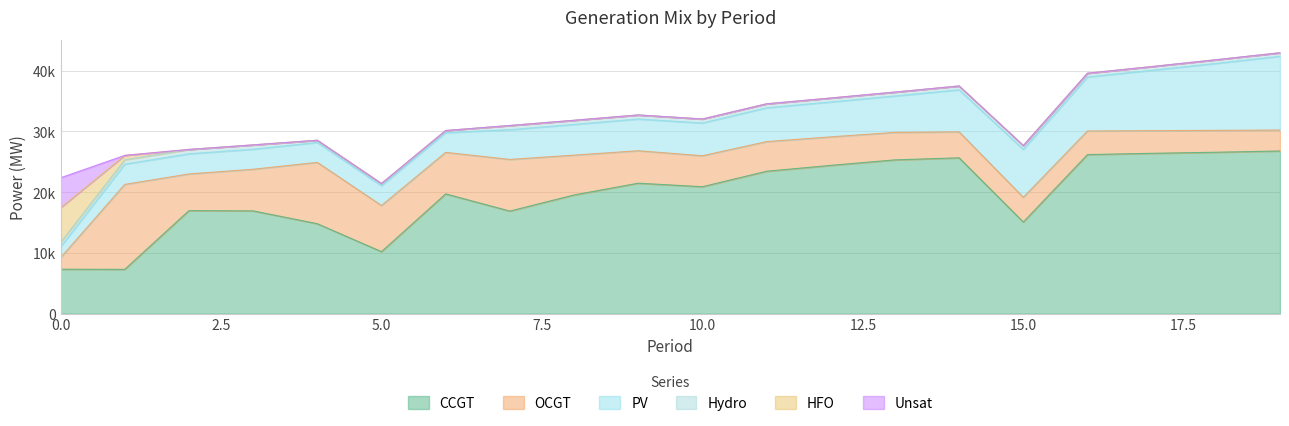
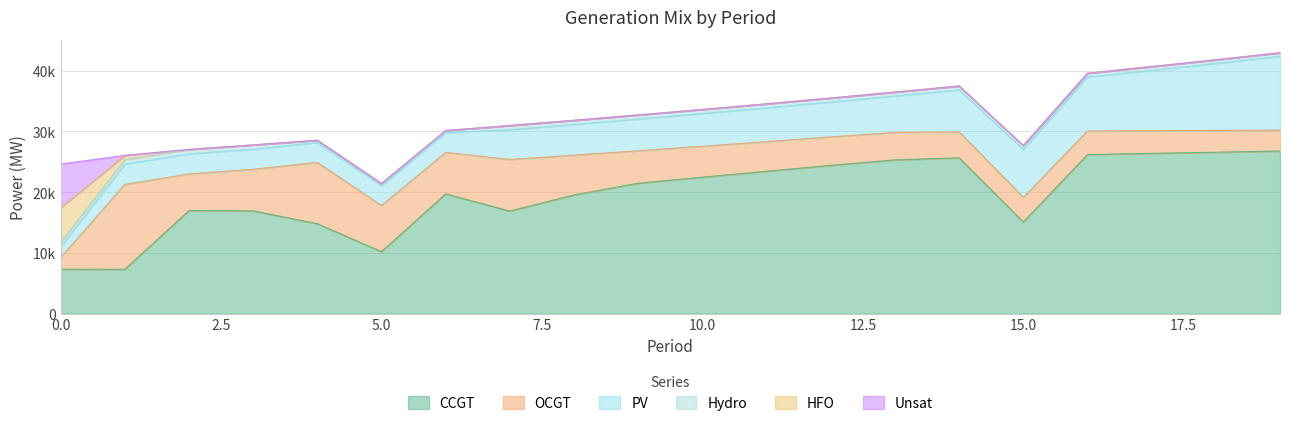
  {
    "CCGT": {
      "0.0": 7000,
      "5.0": 10000,
-     "10.0": 21000,
+     "10.0": 22000,
      "15.0": 15000
    },
    "Unsat": {
-     "0.0": 5000
+     "0.0": 7000
    }
  }
